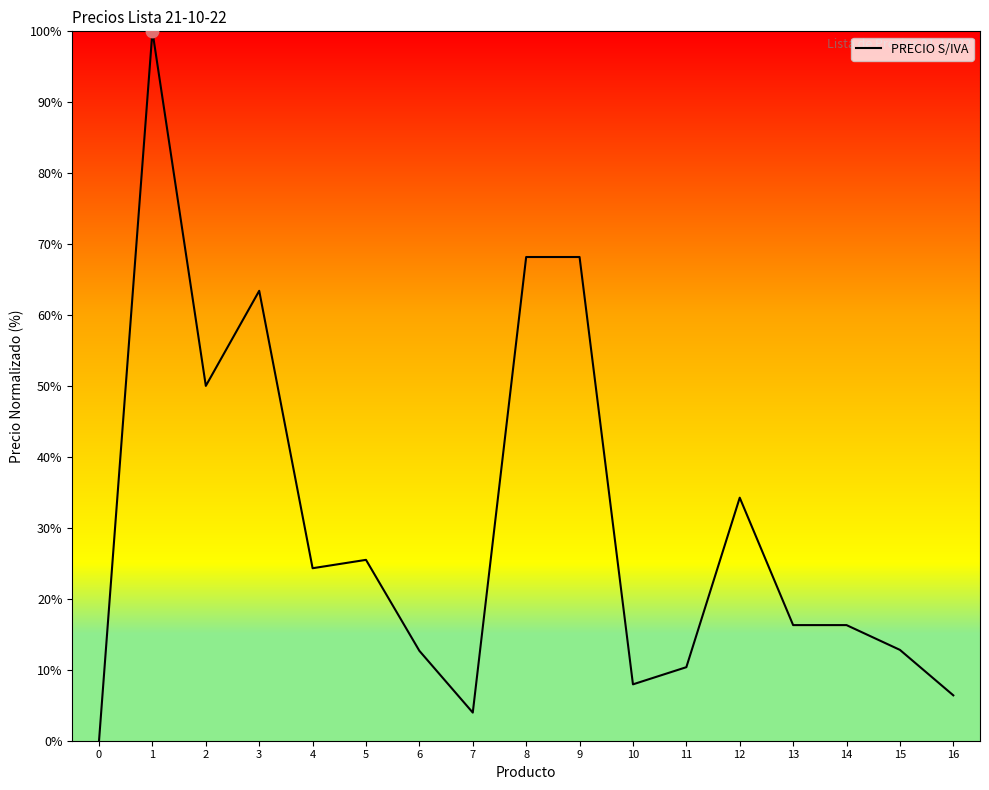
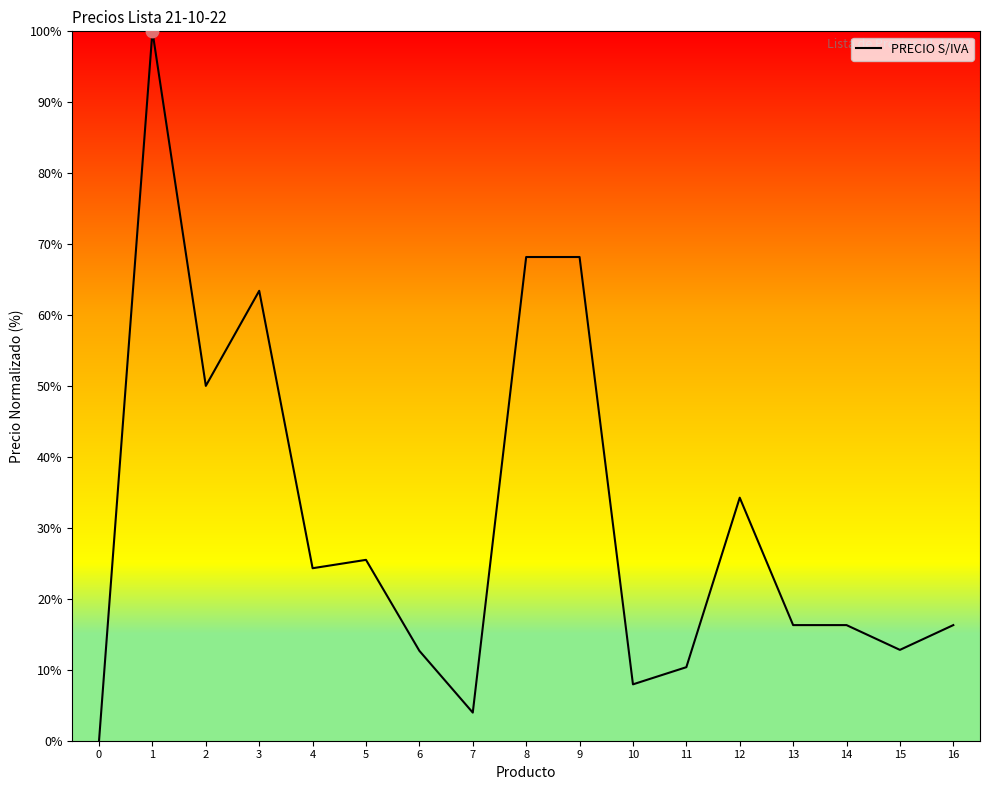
  {
    "PRECIO S/IVA": {
      "0": "0%",
      "2": "50%",
      "3": "63%",
      "4": "24%",
      "5": "25%",
      "6": "13%",
      "7": "4%",
      "8": "68%",
      "9": "68%",
      "10": "8%",
      "11": "10%",
      "12": "34%",
      "13": "16%",
      "14": "16%",
      "15": "13%",
-     "16": "6%"
+     "16": "16%"
    }
  }
